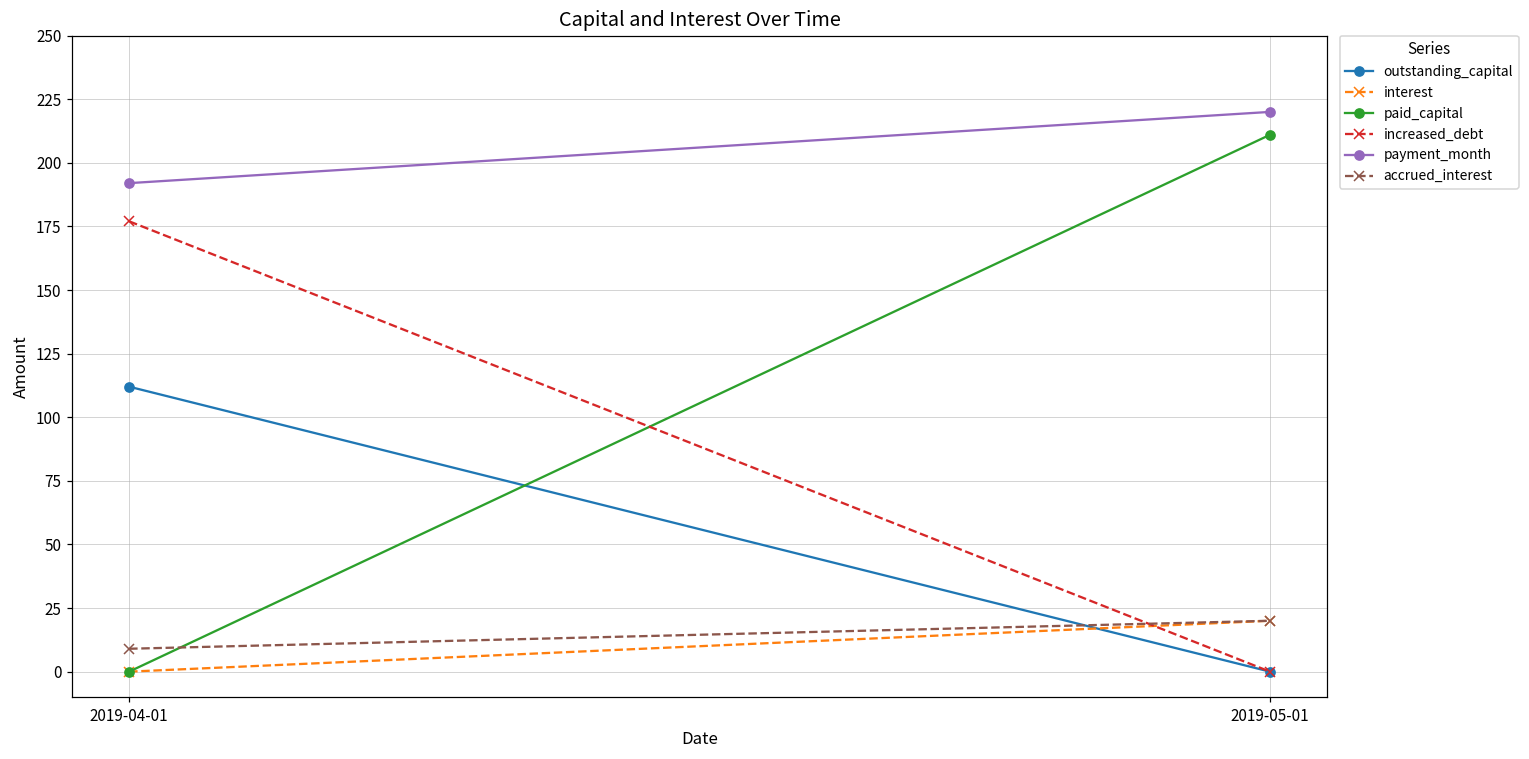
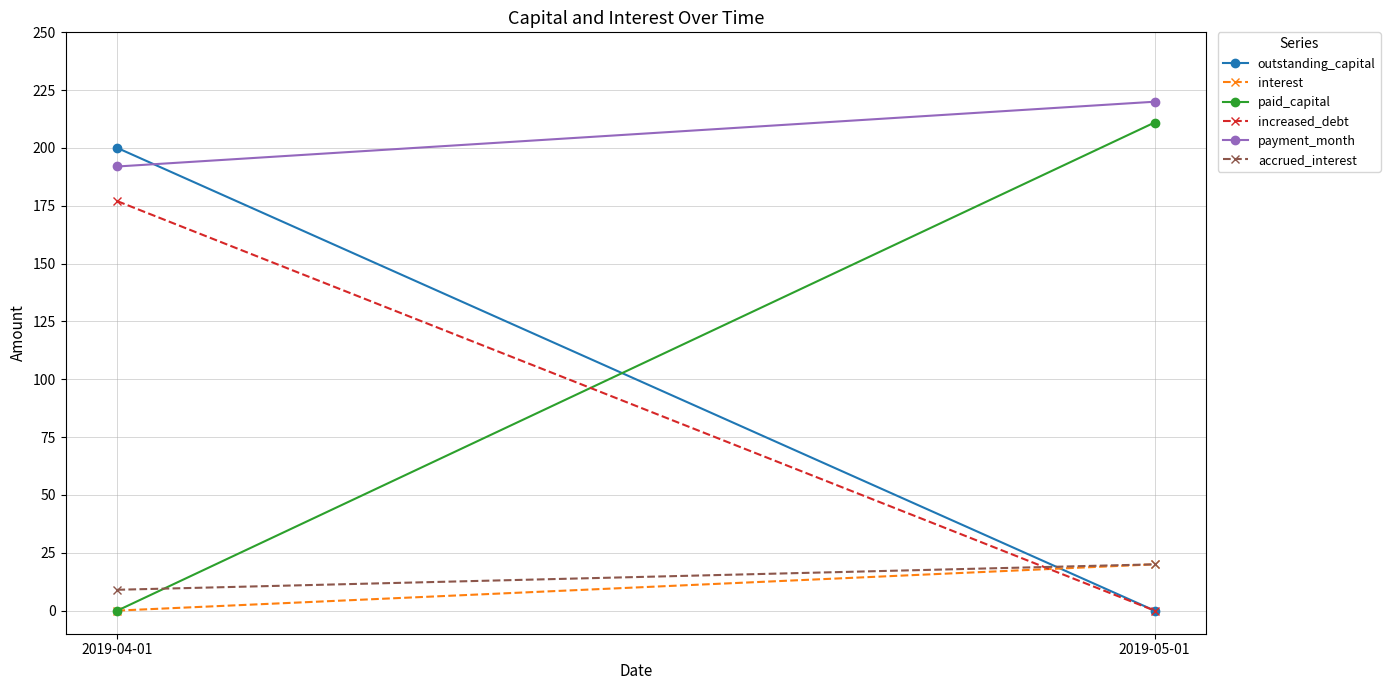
  {
    "outstanding_capital": {
-     "2019-04-01": 112
+     "2019-04-01": 200
    },
    "paid_capital": {
      "2019-05-01": 211
    },
    "increased_debt": {
      "2019-04-01": 177
    },
    "payment_month": {
      "2019-04-01": 192,
      "2019-05-01": 220
    },
    "accrued_interest": {
      "2019-04-01": 9
    }
  }
